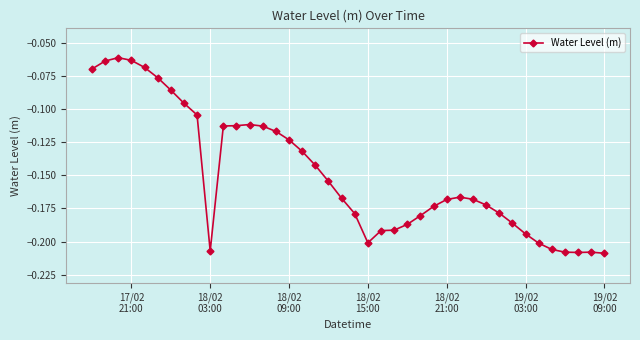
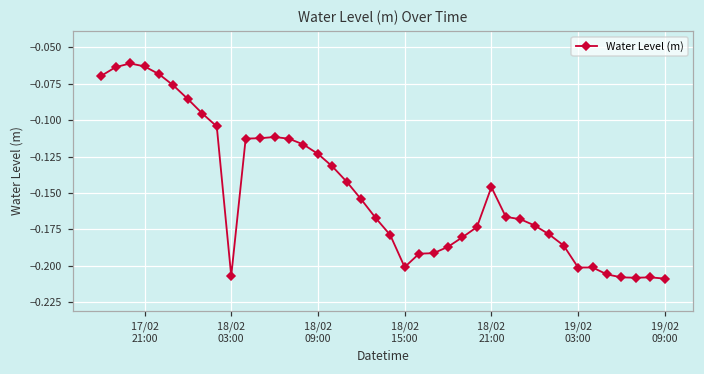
  {
    "17/02 21:00": -0.063,
    "18/02 03:00": -0.207,
    "18/02 09:00": -0.123,
    "18/02 15:00": -0.201,
-   "18/02 21:00": -0.168,
-   "19/02 03:00": -0.194,
+   "18/02 21:00": -0.146,
+   "19/02 03:00": -0.201,
    "19/02 09:00": -0.209
  }
